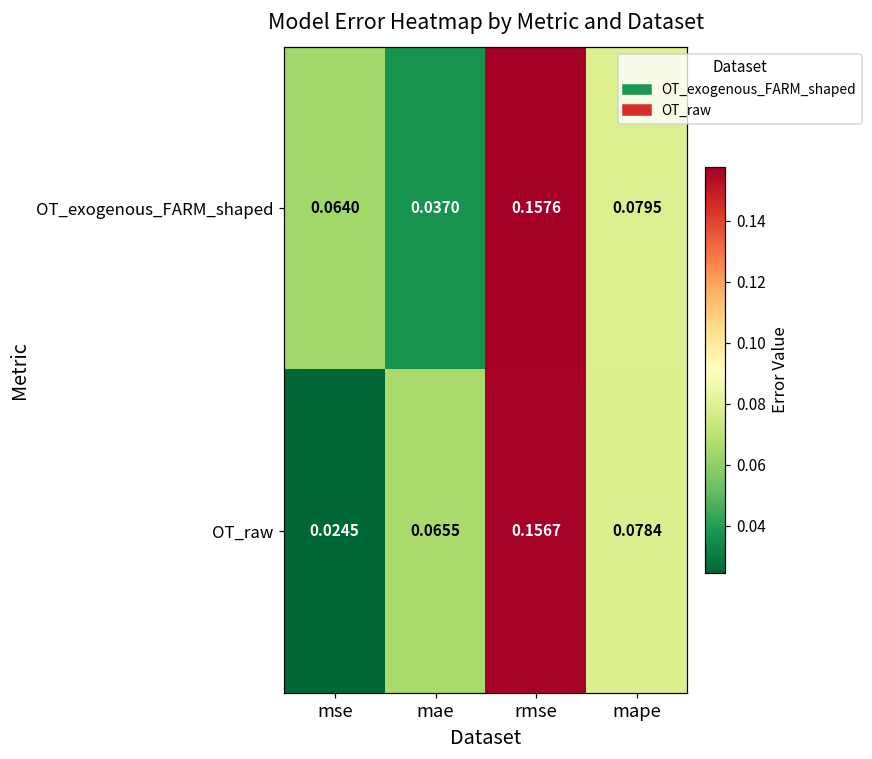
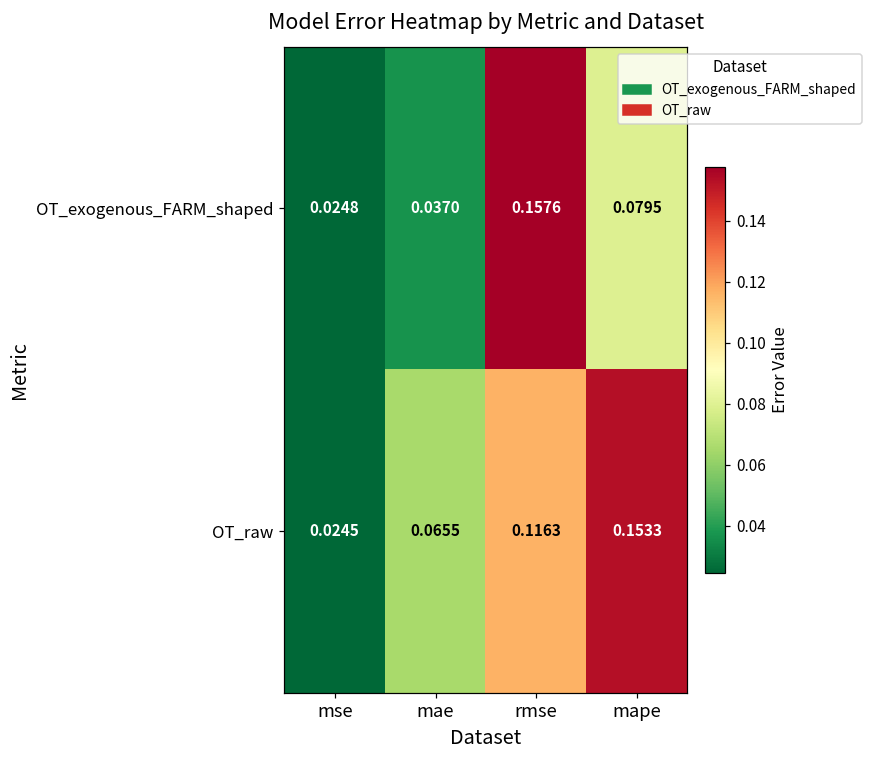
  {
    "OT_exogenous_FARM_shaped": {
-     "mse": 0.0640,
+     "mse": 0.0248,
      "mae": 0.0370,
      "rmse": 0.1576,
      "mape": 0.0795
    },
    "OT_raw": {
      "mse": 0.0245,
      "mae": 0.0655,
-     "rmse": 0.1567,
-     "mape": 0.0784
+     "rmse": 0.1163,
+     "mape": 0.1533
    }
  }
